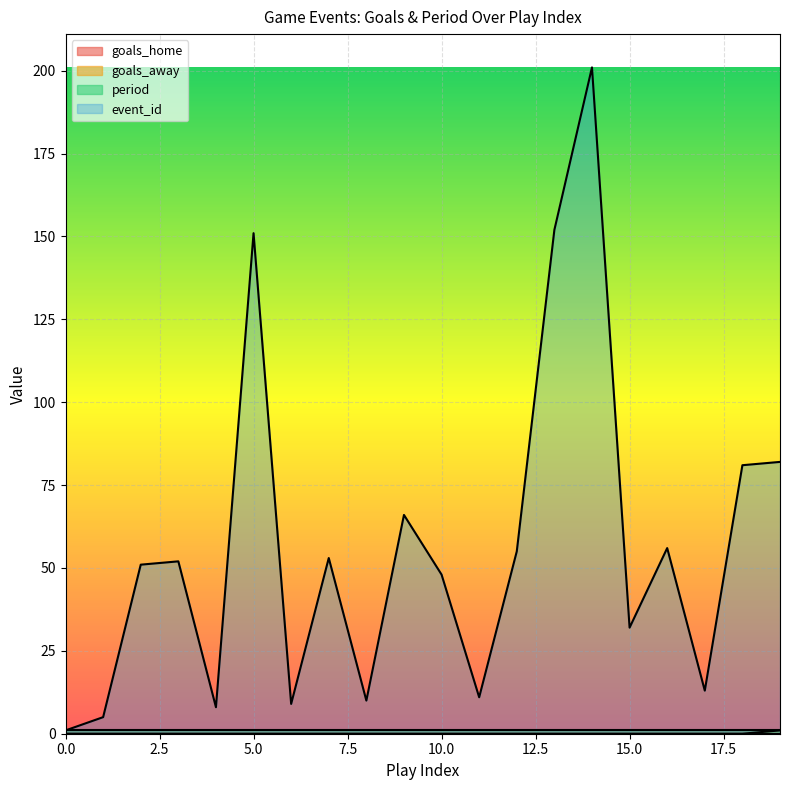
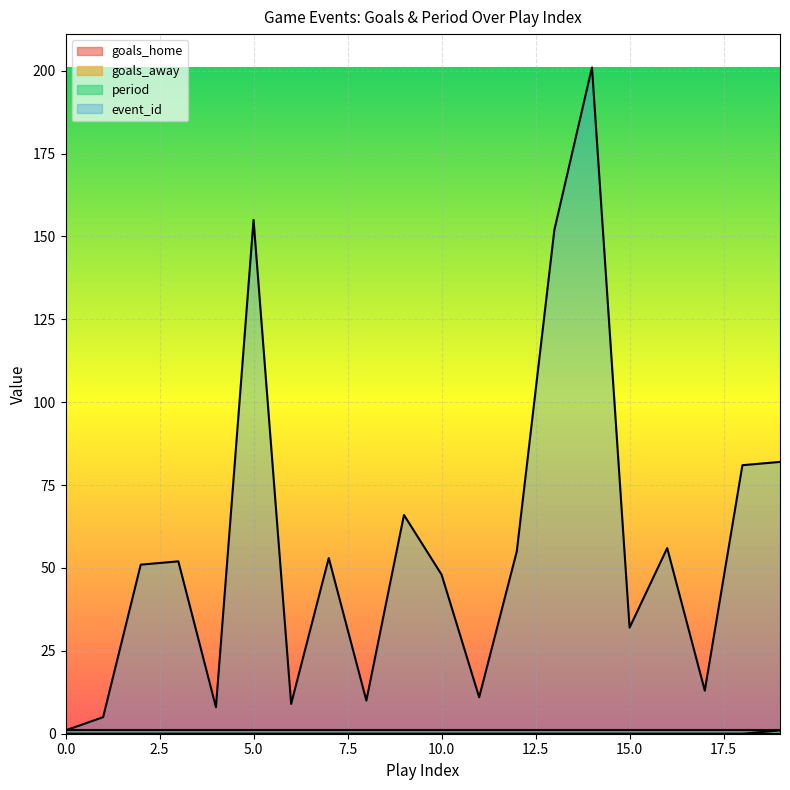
  {
    "period": {
      "5.0": 1,
      "10.0": 1,
      "15.0": 1
    },
    "event_id": {
-     "5.0": 151,
+     "5.0": 155,
      "10.0": 48,
      "15.0": 32
    }
  }
